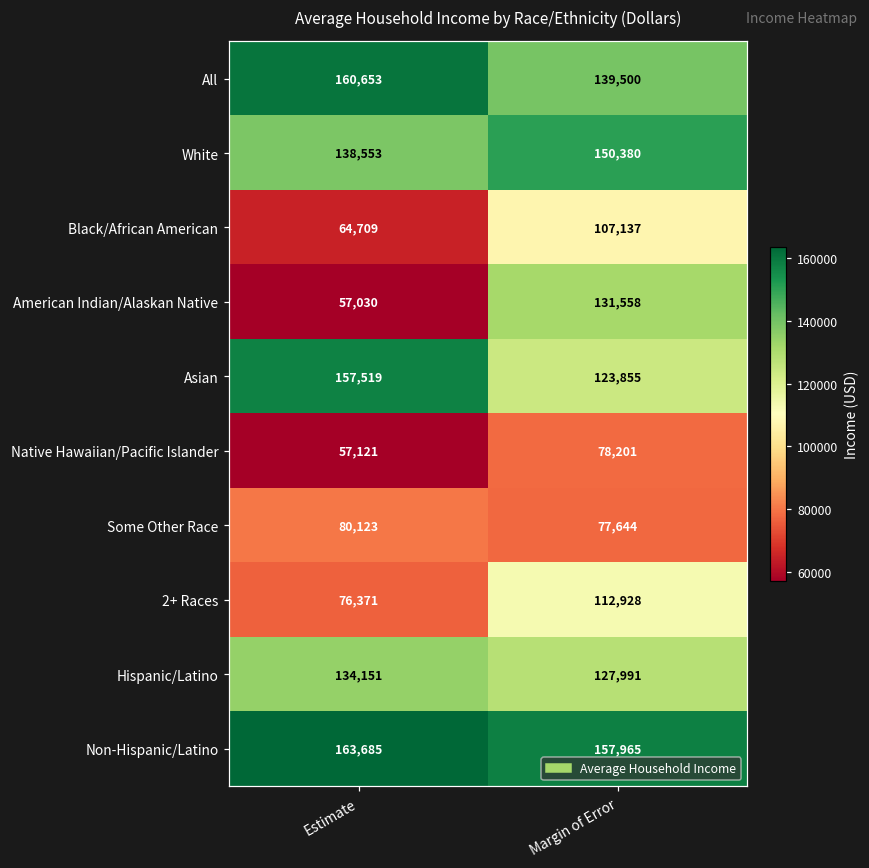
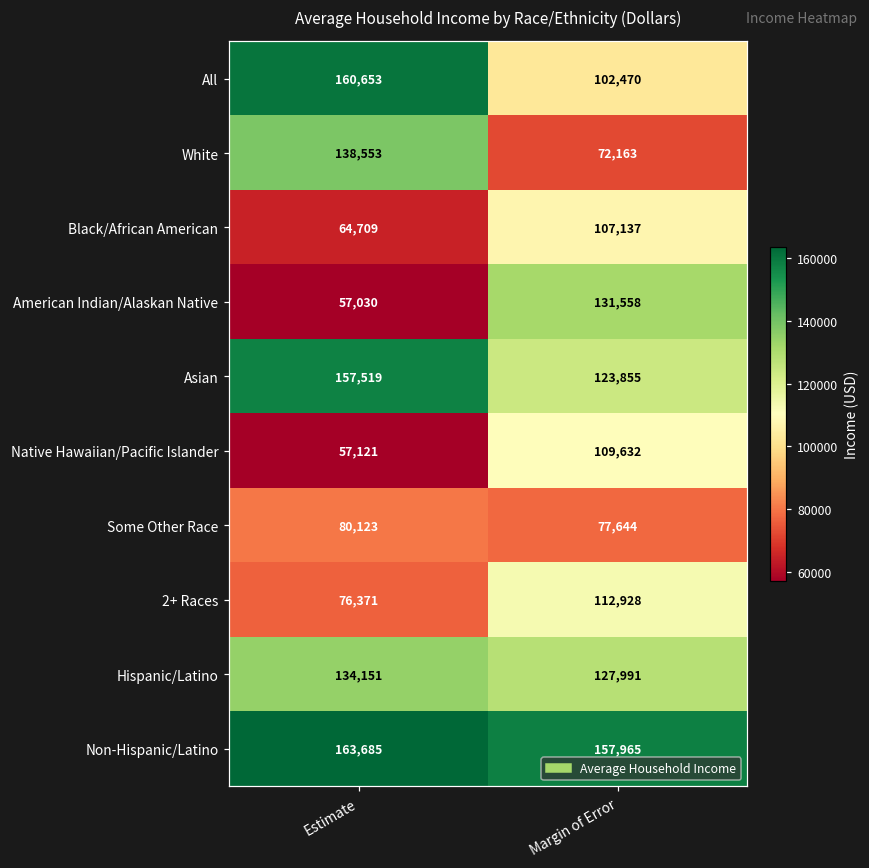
  {
    "All": {
      "Estimate": "160,653",
-     "Margin of Error": "139,500"
+     "Margin of Error": "102,470"
    },
    "White": {
      "Estimate": "138,553",
-     "Margin of Error": "150,380"
+     "Margin of Error": "72,163"
    },
    "Black/African American": {
      "Estimate": "64,709",
      "Margin of Error": "107,137"
    },
    "American Indian/Alaskan Native": {
      "Estimate": "57,030",
      "Margin of Error": "131,558"
    },
    "Asian": {
      "Estimate": "157,519",
      "Margin of Error": "123,855"
    },
    "Native Hawaiian/Pacific Islander": {
      "Estimate": "57,121",
-     "Margin of Error": "78,201"
+     "Margin of Error": "109,632"
    },
    "Some Other Race": {
      "Estimate": "80,123",
      "Margin of Error": "77,644"
    },
    "2+ Races": {
      "Estimate": "76,371",
      "Margin of Error": "112,928"
    },
    "Hispanic/Latino": {
      "Estimate": "134,151",
      "Margin of Error": "127,991"
    },
    "Non-Hispanic/Latino": {
      "Estimate": "163,685",
      "Margin of Error": "157,965"
    }
  }
